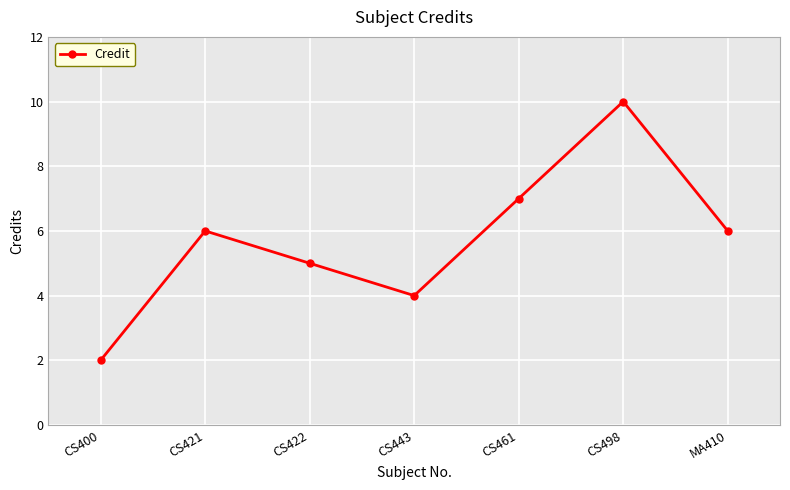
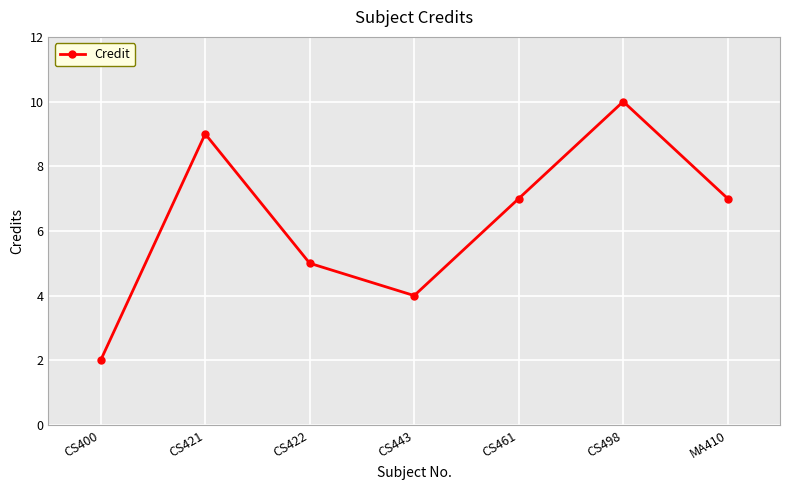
  {
    "CS400": 2,
-   "CS421": 6,
+   "CS421": 9,
    "CS422": 5,
    "CS443": 4,
    "CS461": 7,
    "CS498": 10,
-   "MA410": 6
+   "MA410": 7
  }
